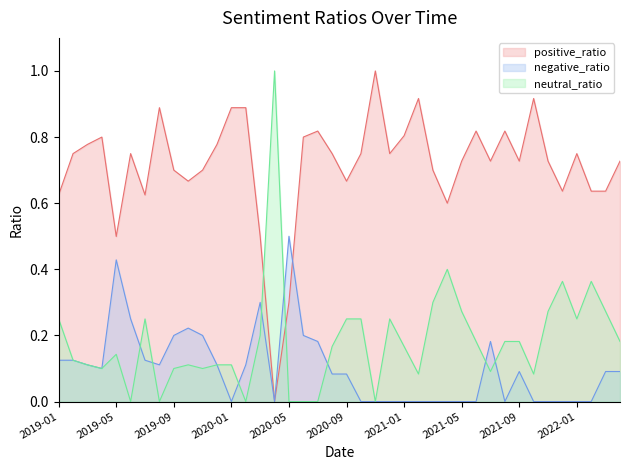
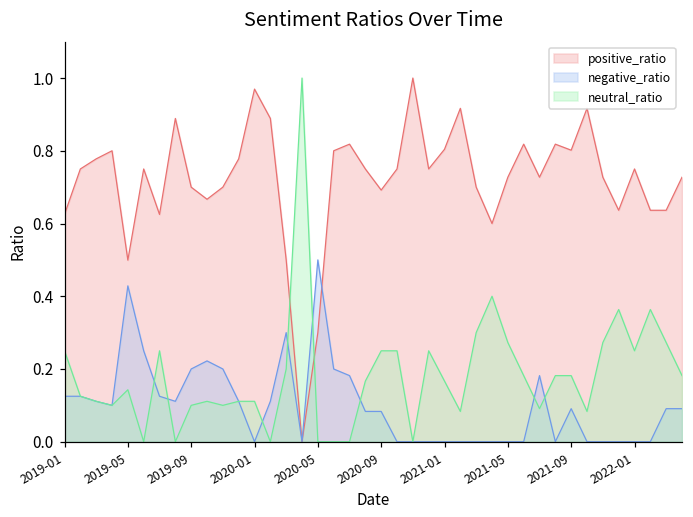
  {
    "positive_ratio": {
      "2019-01": 0.63,
      "2019-05": 0.50,
      "2019-09": 0.70,
-     "2020-01": 0.89,
+     "2020-01": 0.97,
      "2020-05": 0.30,
-     "2020-09": 0.67,
+     "2020-09": 0.69,
      "2021-01": 0.80,
      "2021-05": 0.73,
-     "2021-09": 0.73,
+     "2021-09": 0.80,
      "2022-01": 0.75
    }
  }
